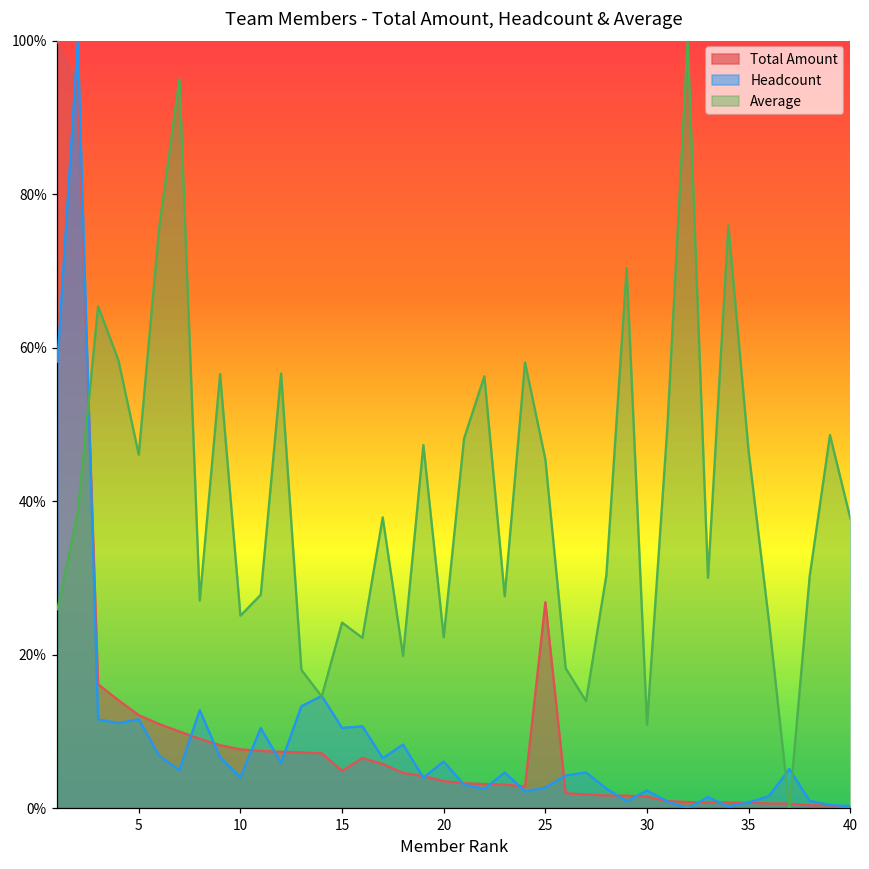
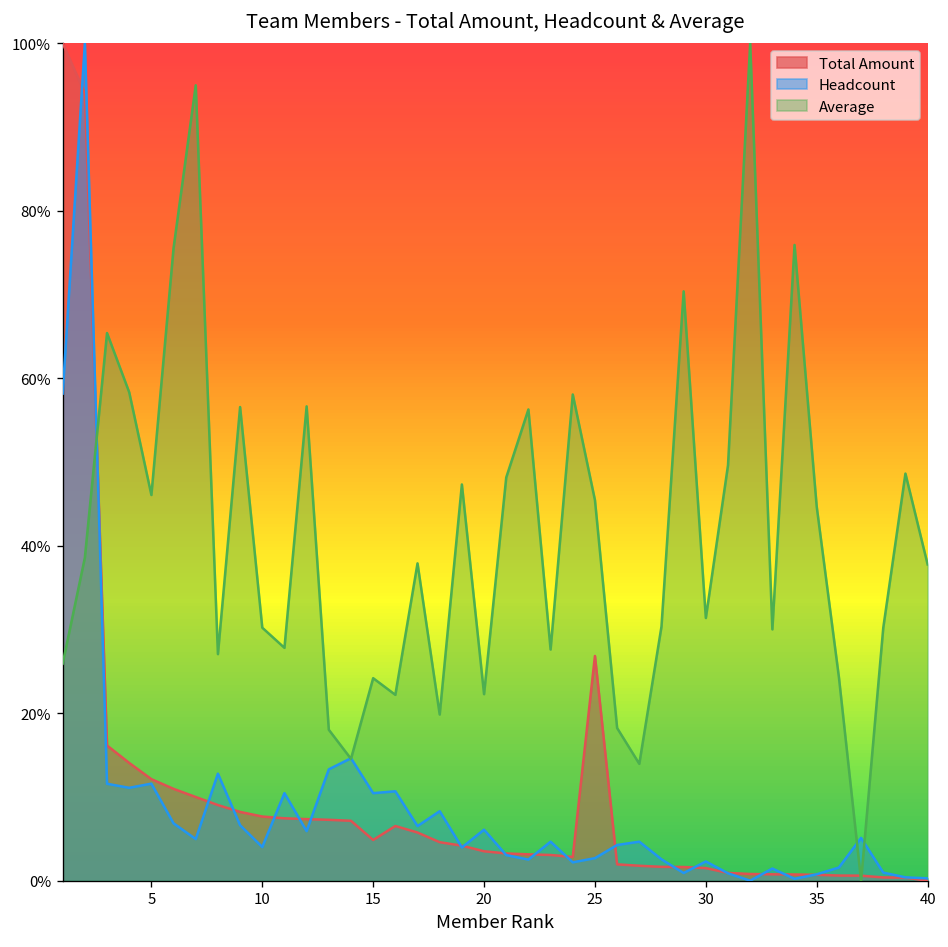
  {
    "Total Amount": {
      "5": "12%",
      "10": "8%",
      "15": "5%",
      "20": "4%",
      "25": "27%",
      "30": "2%"
    },
    "Headcount": {
      "5": "12%",
      "10": "4%",
      "15": "10%",
      "20": "6%",
      "25": "3%",
      "30": "2%"
    },
    "Average": {
      "5": "46%",
-     "10": "25%",
+     "10": "30%",
      "15": "24%",
      "20": "22%",
      "25": "45%",
-     "30": "11%",
-     "35": "46%",
+     "30": "31%",
+     "35": "45%",
      "40": "38%"
    }
  }
